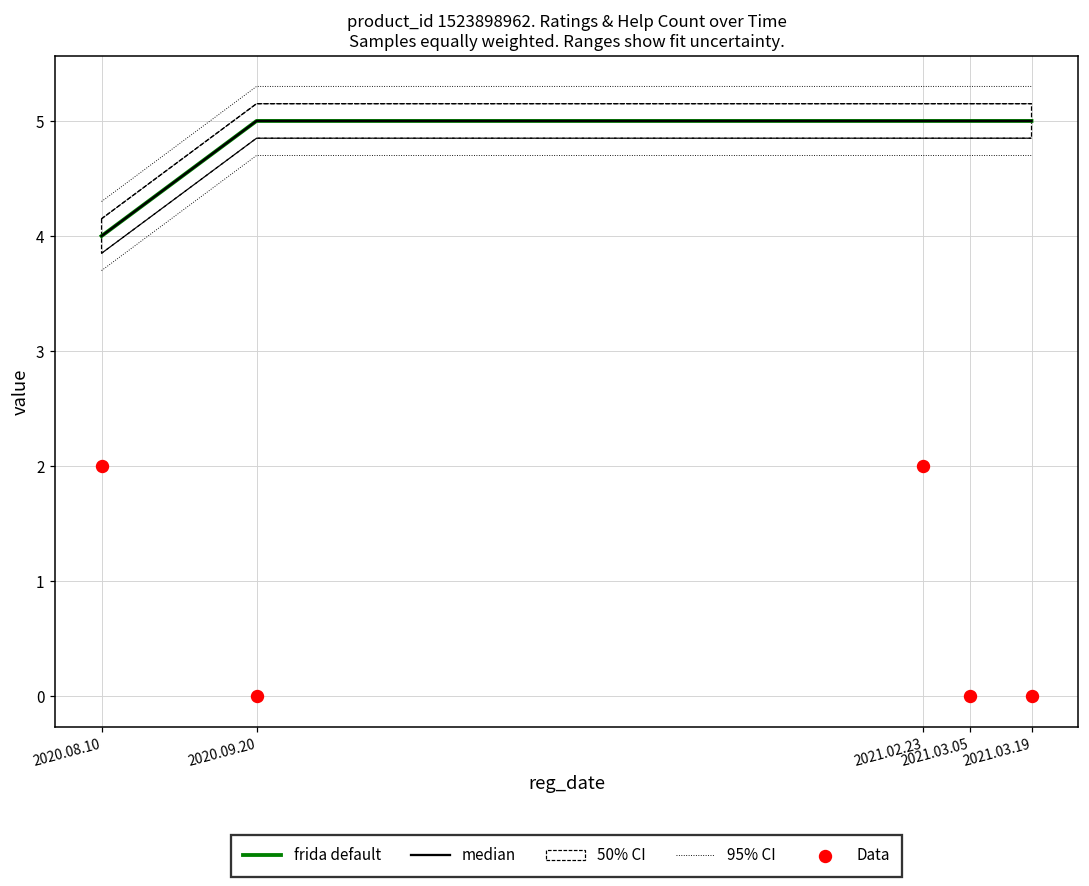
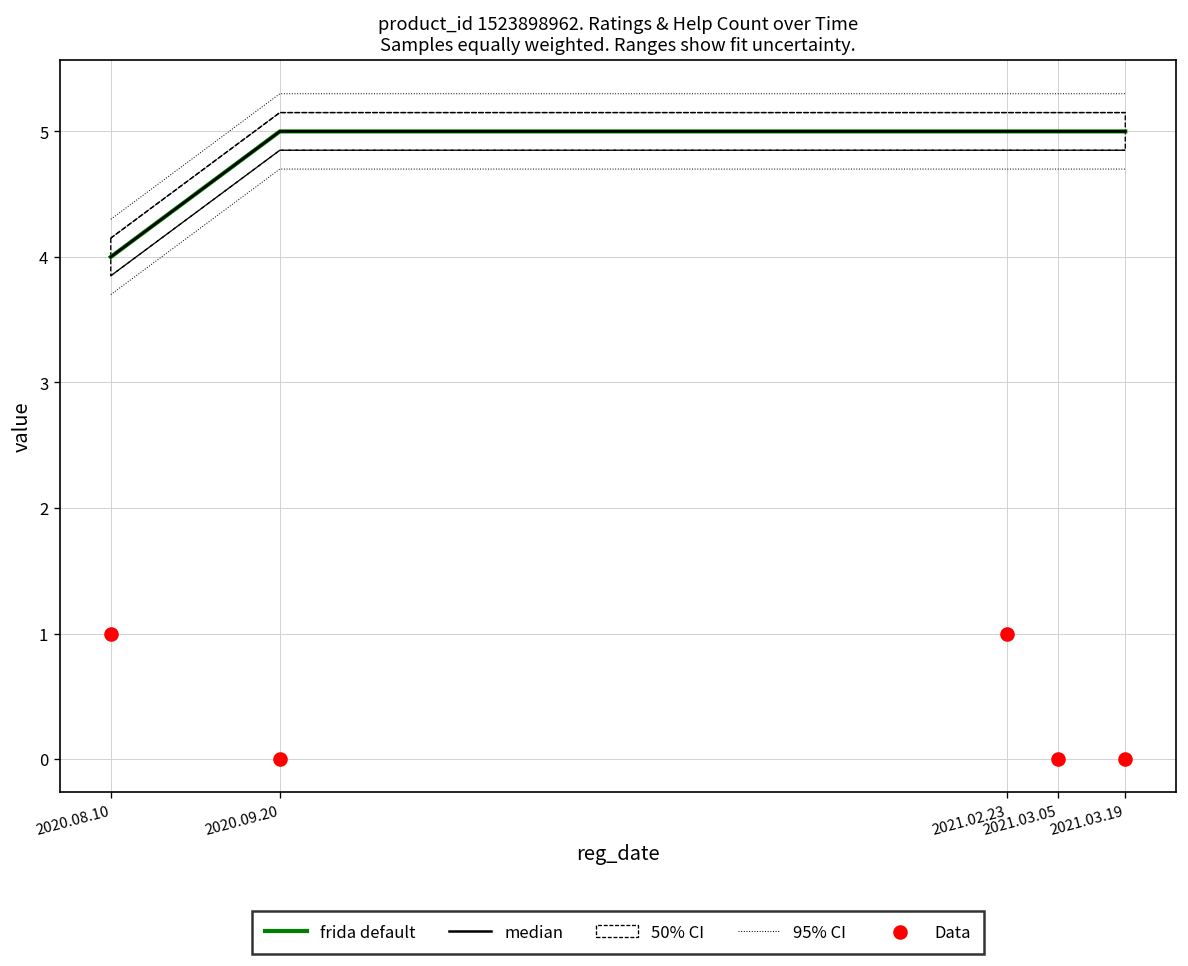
  {
    "Data": {
-     "2020.08.10": 2,
-     "2021.02.23": 2
+     "2020.08.10": 1,
+     "2021.02.23": 1
    }
  }
